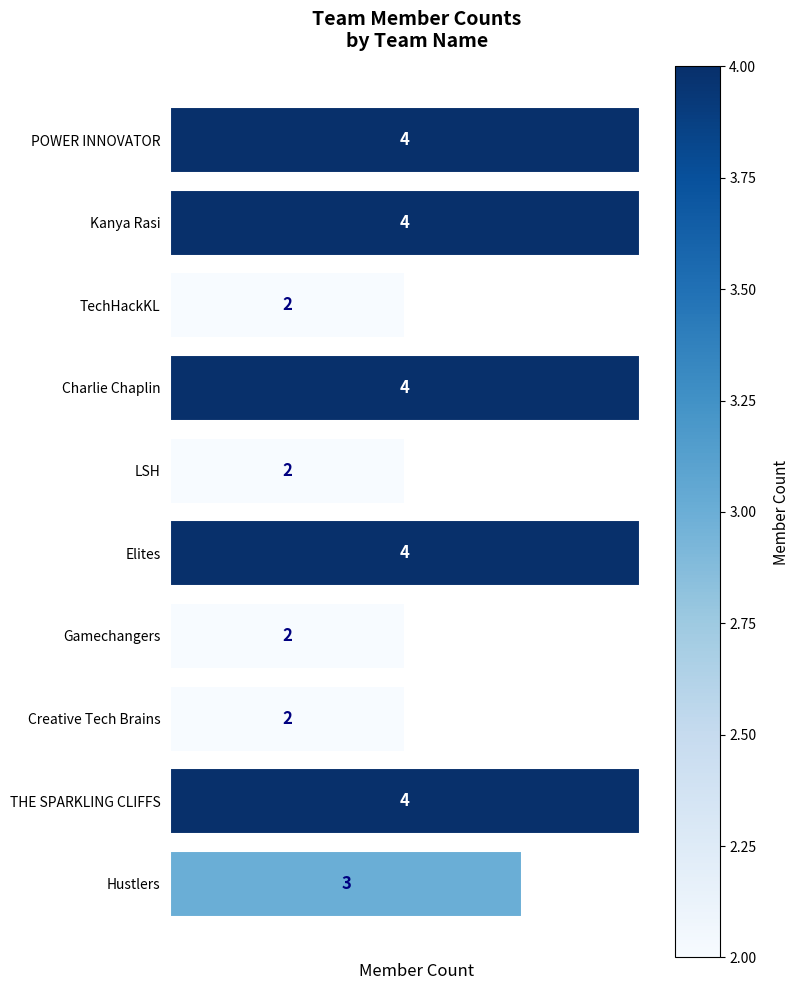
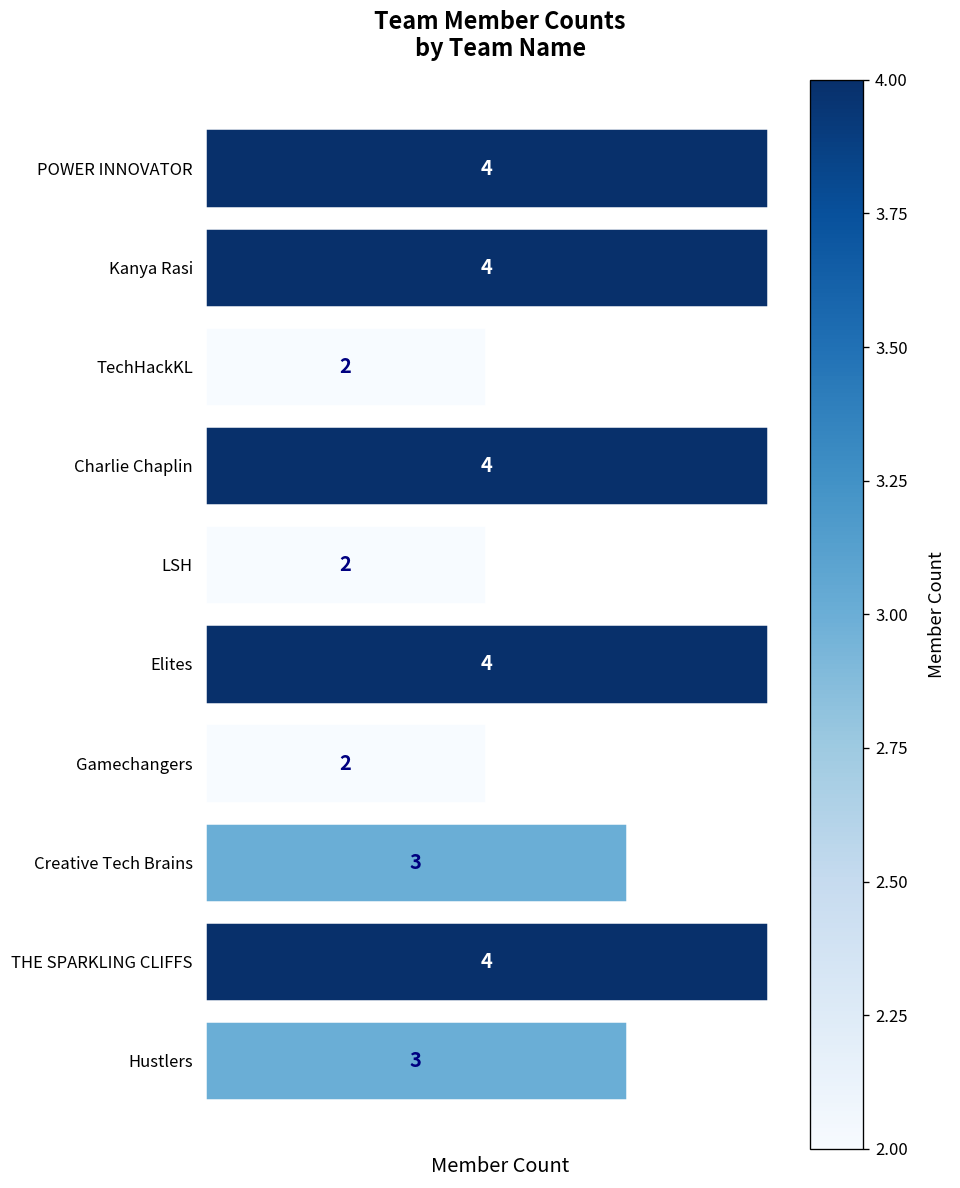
  {
    "POWER INNOVATOR": 4,
    "Kanya Rasi": 4,
    "TechHackKL": 2,
    "Charlie Chaplin": 4,
    "LSH": 2,
    "Elites": 4,
    "Gamechangers": 2,
-   "Creative Tech Brains": 2,
+   "Creative Tech Brains": 3,
    "THE SPARKLING CLIFFS": 4,
    "Hustlers": 3
  }
